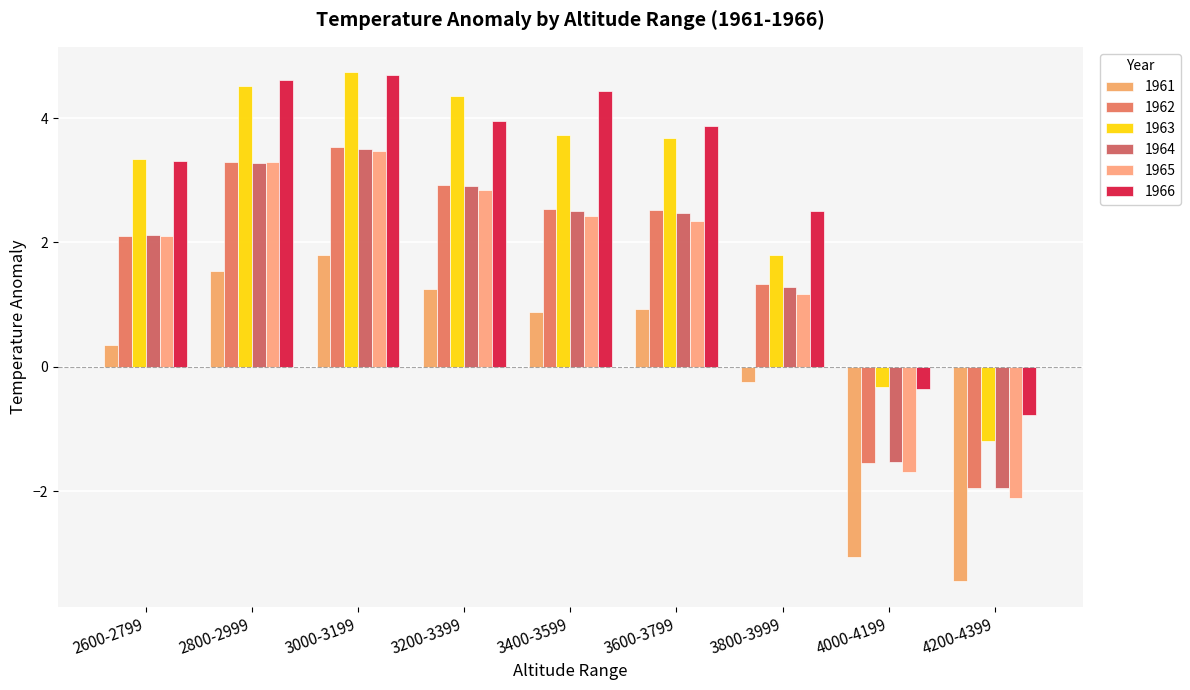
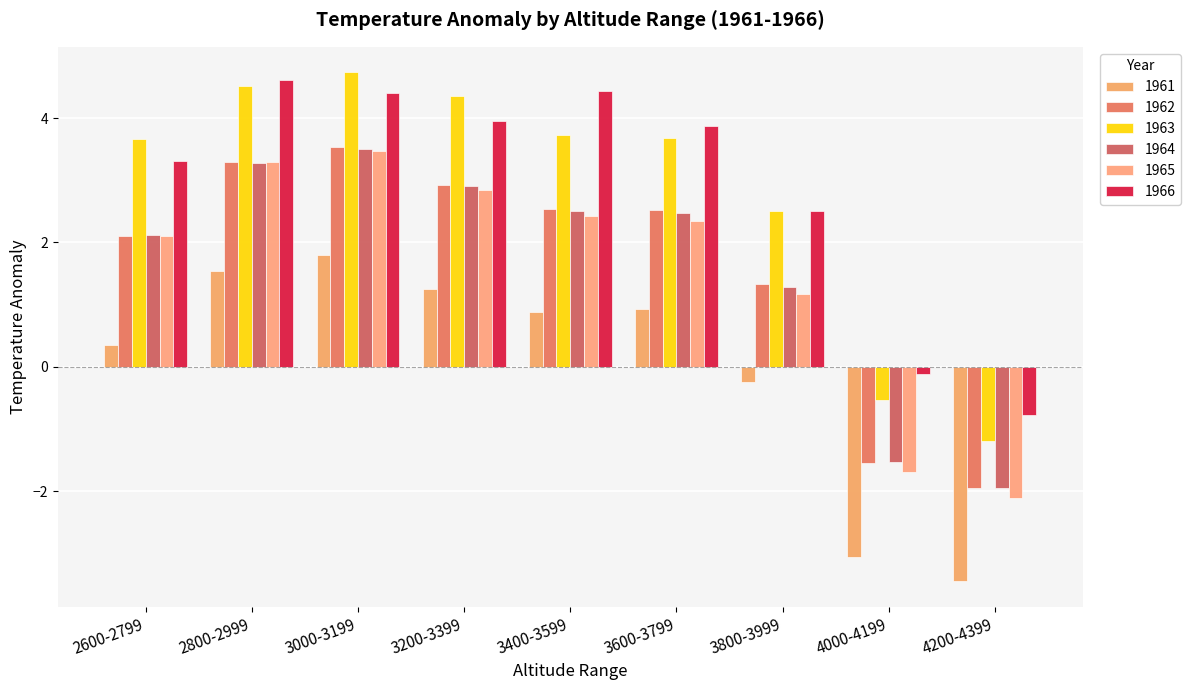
  {
    "1963": {
-     "2600-2799": 3.4,
+     "2600-2799": 3.7,
      "2800-2999": 4.5,
      "3000-3199": 4.7,
      "3200-3399": 4.4,
      "3400-3599": 3.7,
      "3600-3799": 3.7,
-     "3800-3999": 1.8,
-     "4000-4199": -0.3,
+     "3800-3999": 2.5,
+     "4000-4199": -0.5,
      "4200-4399": -1.2
    },
    "1966": {
      "2600-2799": 3.3,
      "2800-2999": 4.6,
-     "3000-3199": 4.7,
+     "3000-3199": 4.4,
      "3200-3399": 4.0,
      "3400-3599": 4.4,
      "3600-3799": 3.9,
      "3800-3999": 2.5,
-     "4000-4199": -0.4,
+     "4000-4199": -0.1,
      "4200-4399": -0.8
    }
  }
